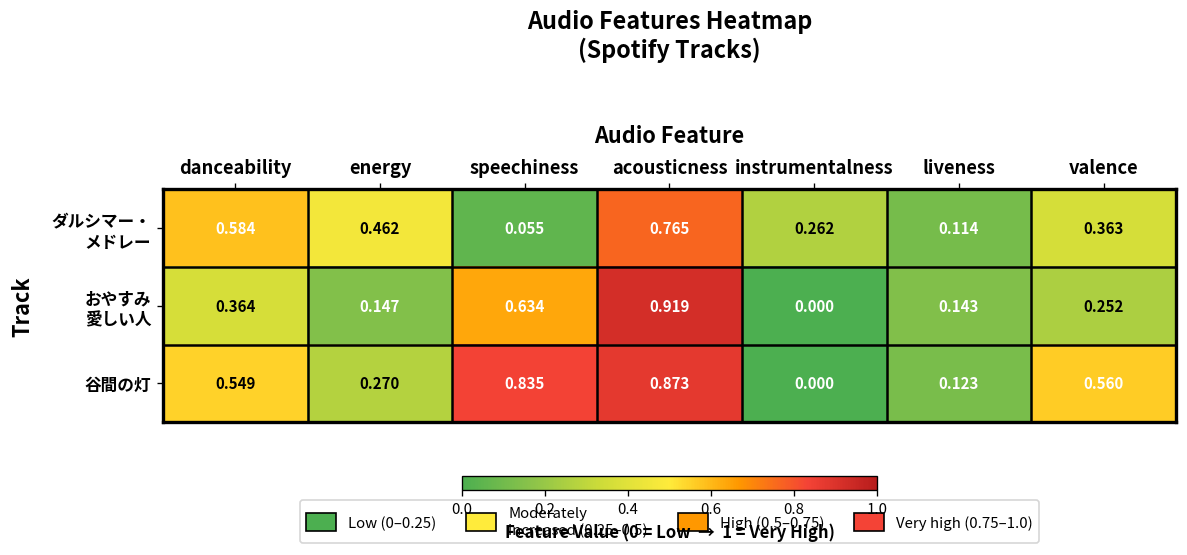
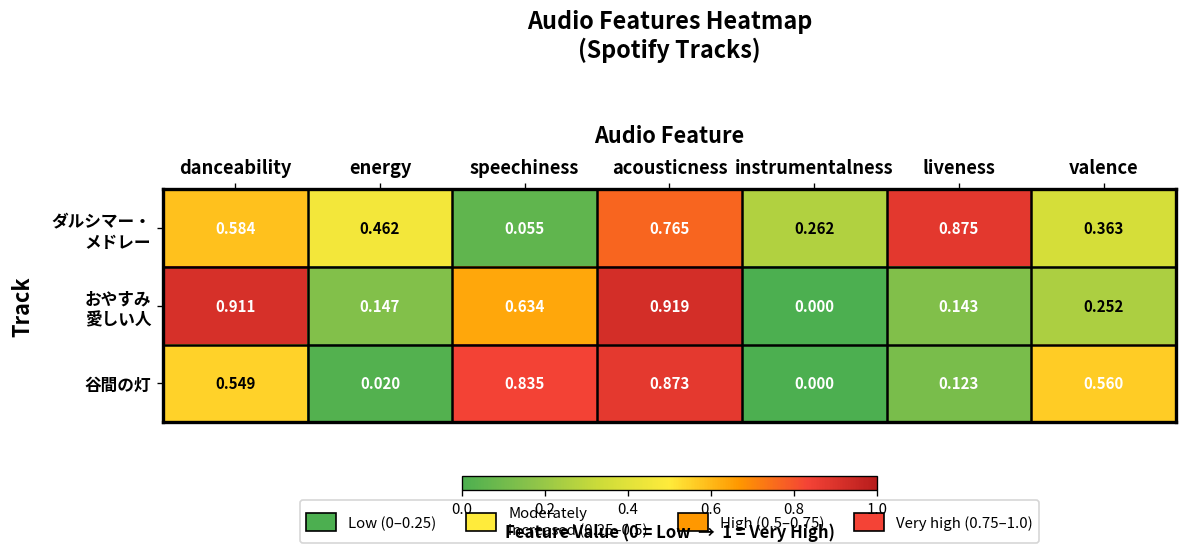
  {
    "ダルシマー・ メドレー": {
      "danceability": 0.584,
      "energy": 0.462,
      "speechiness": 0.055,
      "acousticness": 0.765,
      "instrumentalness": 0.262,
-     "liveness": 0.114,
+     "liveness": 0.875,
      "valence": 0.363
    },
    "おやすみ 愛しい人": {
-     "danceability": 0.364,
+     "danceability": 0.911,
      "energy": 0.147,
      "speechiness": 0.634,
      "acousticness": 0.919,
      "instrumentalness": 0.000,
      "liveness": 0.143,
      "valence": 0.252
    },
    "谷間の灯": {
      "danceability": 0.549,
-     "energy": 0.270,
+     "energy": 0.020,
      "speechiness": 0.835,
      "acousticness": 0.873,
      "instrumentalness": 0.000,
      "liveness": 0.123,
      "valence": 0.560
    }
  }
